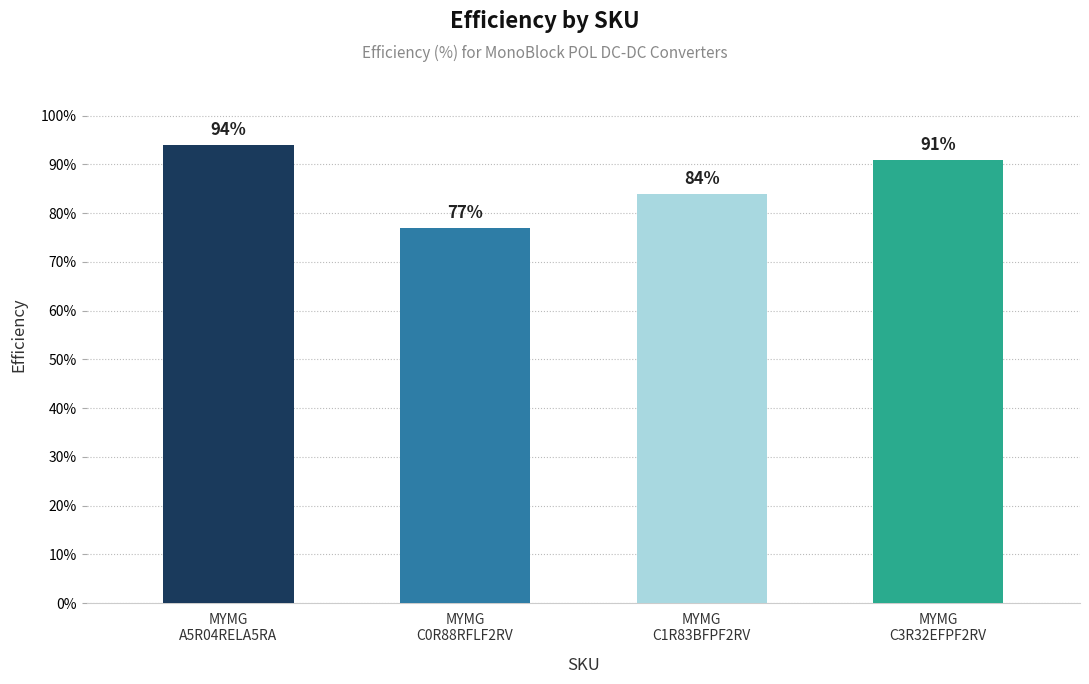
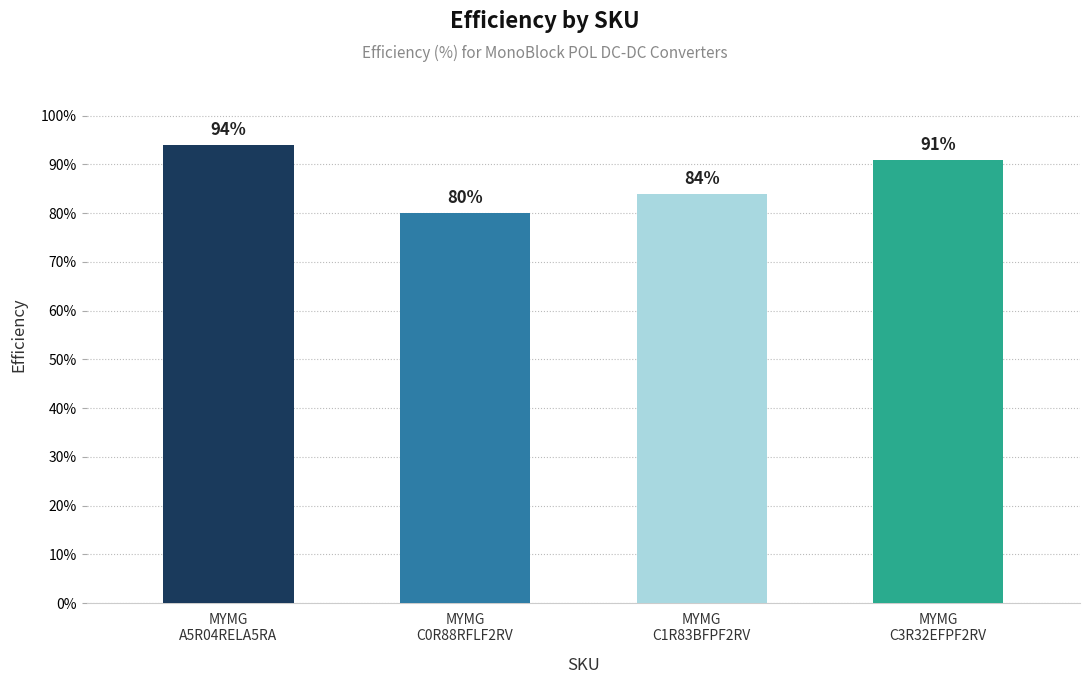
  {
    "MYMG A5R04RELA5RA": "94%",
-   "MYMG C0R88RFLF2RV": "77%",
+   "MYMG C0R88RFLF2RV": "80%",
    "MYMG C1R83BFPF2RV": "84%",
    "MYMG C3R32EFPF2RV": "91%"
  }
